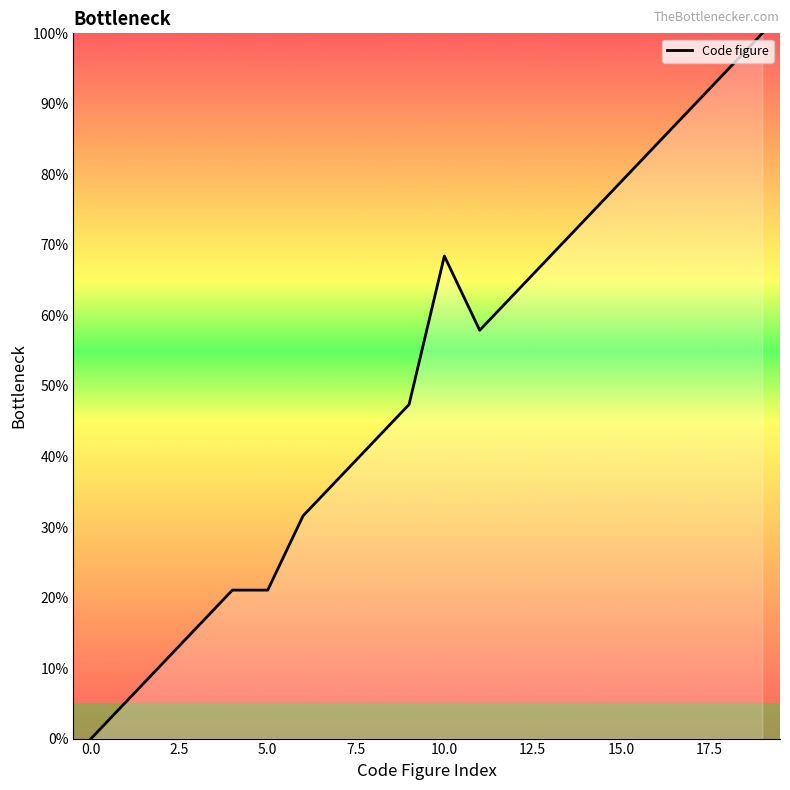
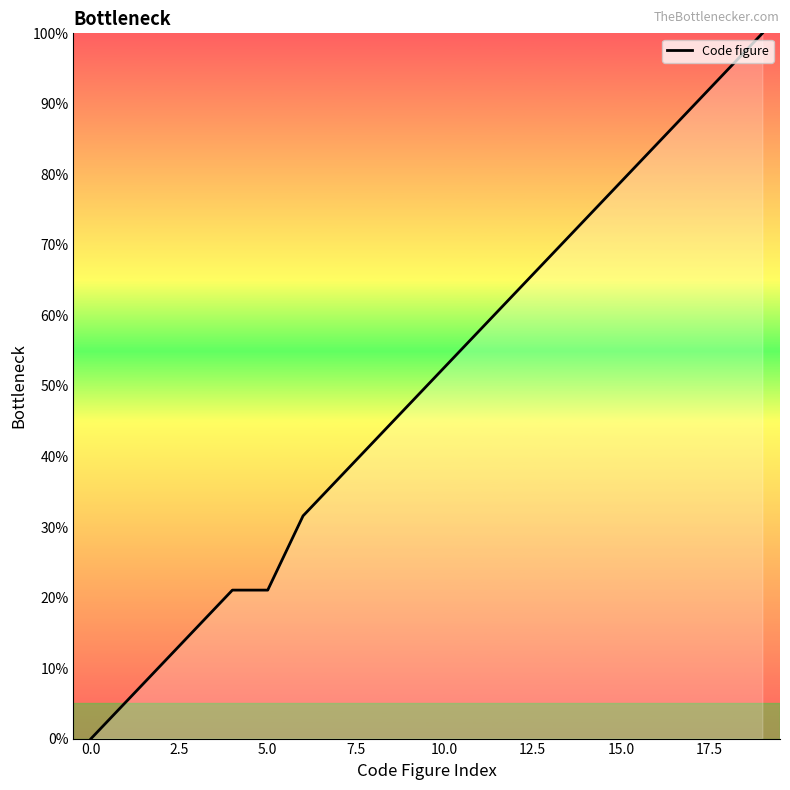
  {
    "5.0": "21%",
-   "10.0": "68%",
+   "10.0": "53%",
    "15.0": "79%"
  }
